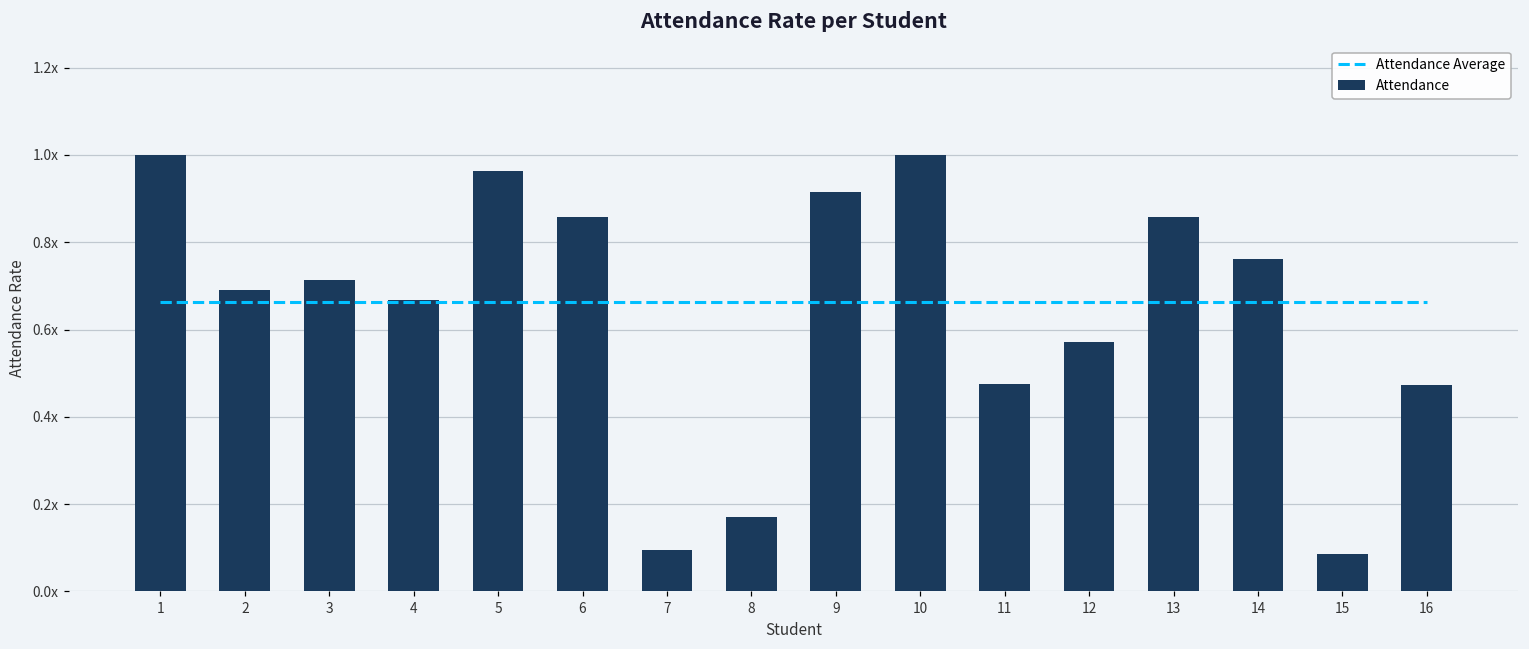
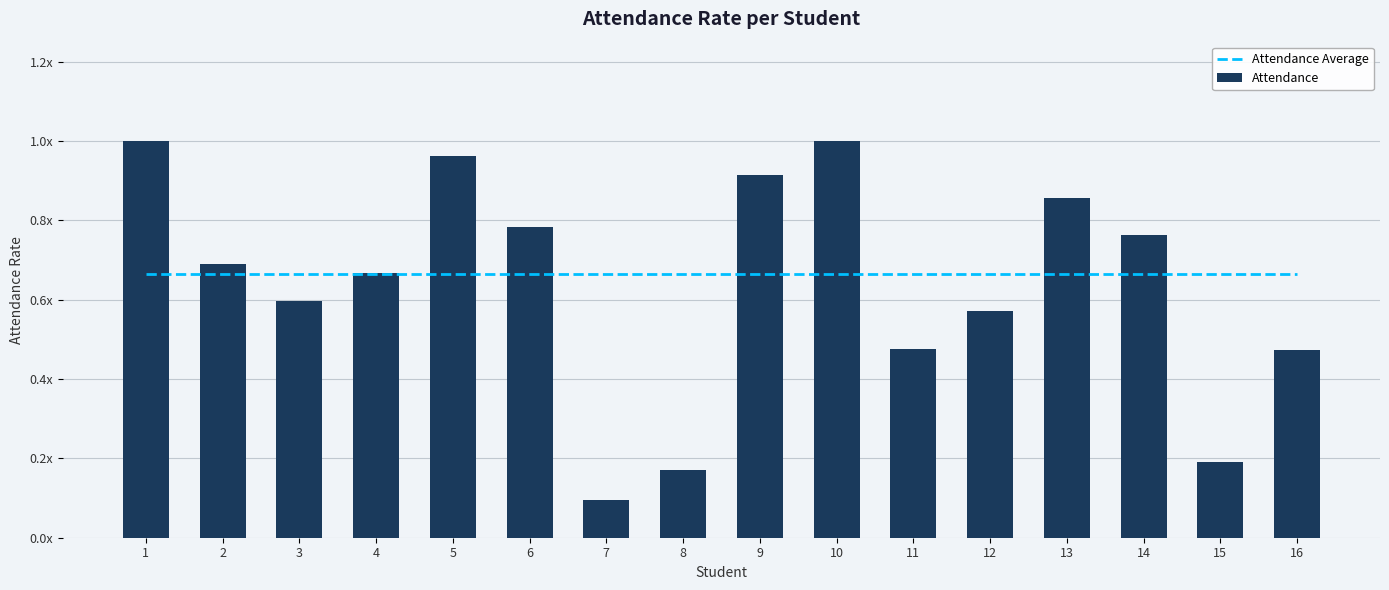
  {
    "Attendance Average": {
      "1": "0.66x",
      "2": "0.66x",
      "3": "0.66x",
      "4": "0.66x",
      "5": "0.66x",
      "6": "0.66x",
      "7": "0.66x",
      "8": "0.66x",
      "9": "0.66x",
      "10": "0.66x",
      "11": "0.66x",
      "12": "0.66x",
      "13": "0.66x",
      "14": "0.66x",
      "15": "0.66x",
      "16": "0.66x"
    },
    "Attendance": {
      "1": "1.00x",
      "2": "0.69x",
-     "3": "0.71x",
+     "3": "0.60x",
      "4": "0.67x",
      "5": "0.96x",
-     "6": "0.86x",
+     "6": "0.78x",
      "7": "0.10x",
      "8": "0.17x",
      "9": "0.91x",
      "10": "1.00x",
      "11": "0.48x",
      "12": "0.57x",
      "13": "0.86x",
      "14": "0.76x",
-     "15": "0.09x",
+     "15": "0.19x",
      "16": "0.47x"
    }
  }
